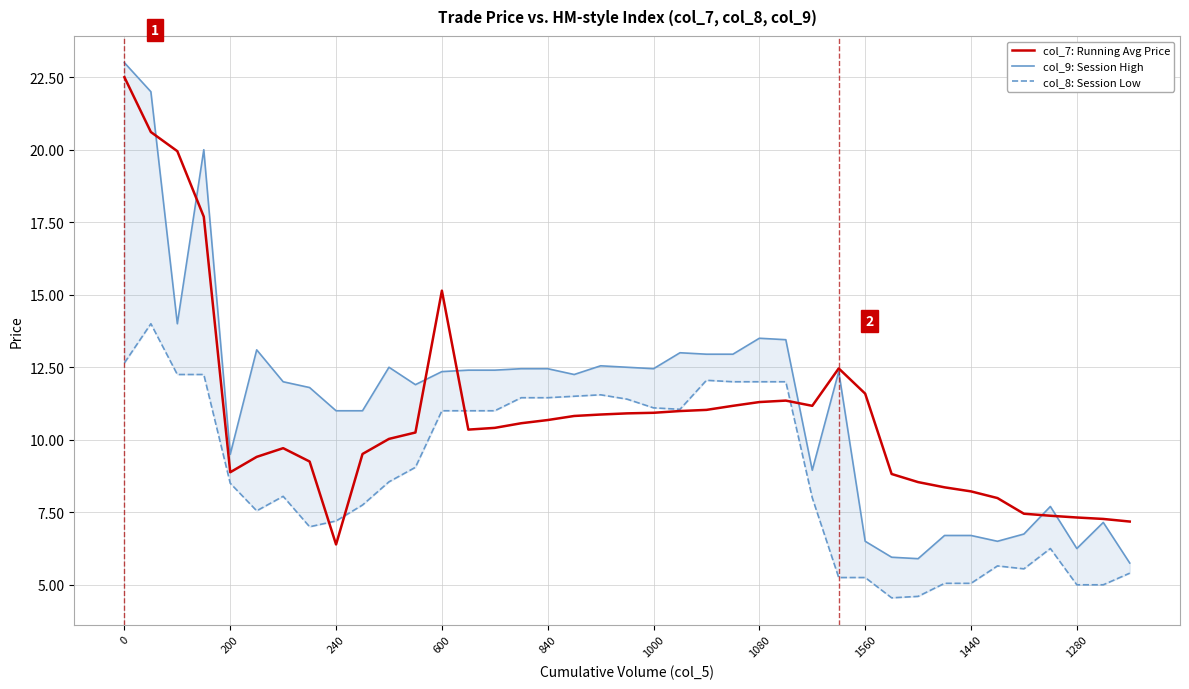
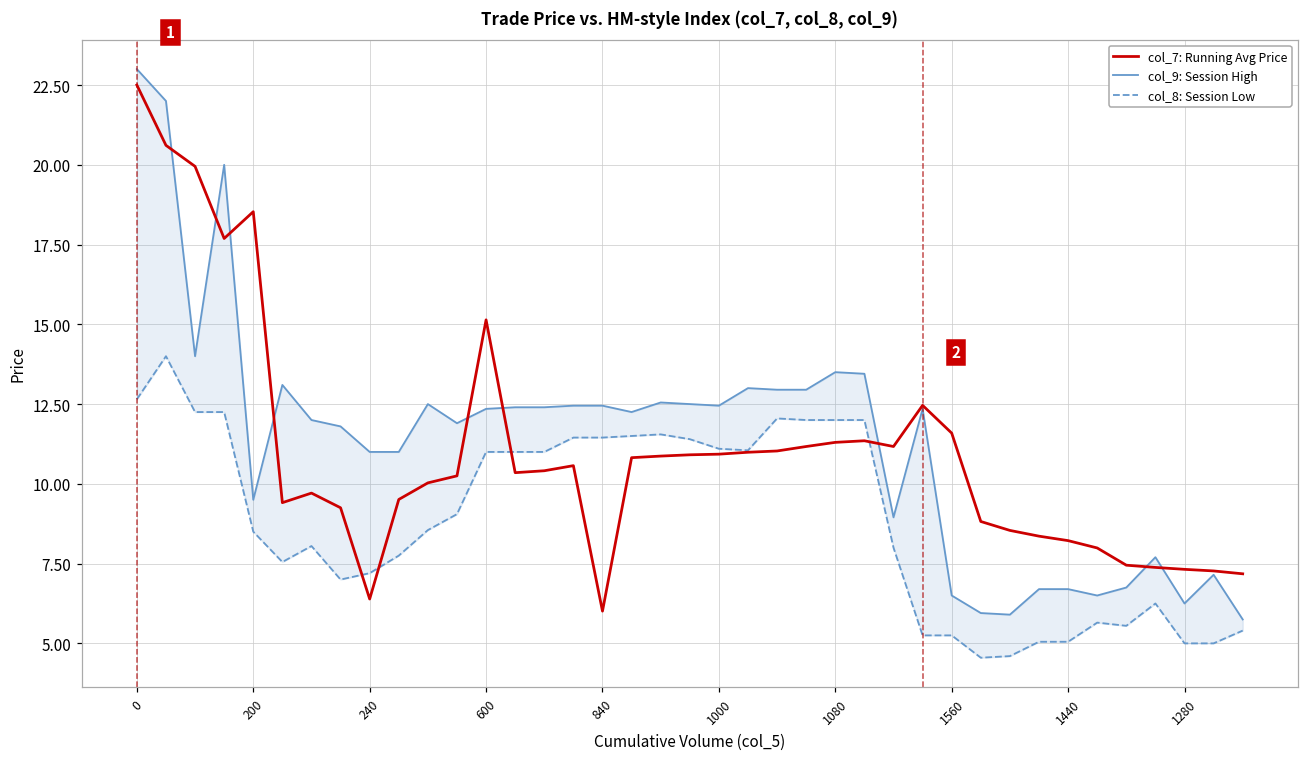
  {
    "col_7: Running Avg Price": {
      "0": 22.5,
-     "200": 8.9,
+     "200": 18.5,
      "240": 6.4,
      "600": 15.1,
-     "840": 10.7,
+     "840": 6.0,
      "1000": 10.9,
      "1080": 11.3,
      "1560": 11.6,
      "1440": 8.2,
      "1280": 7.3
    }
  }
